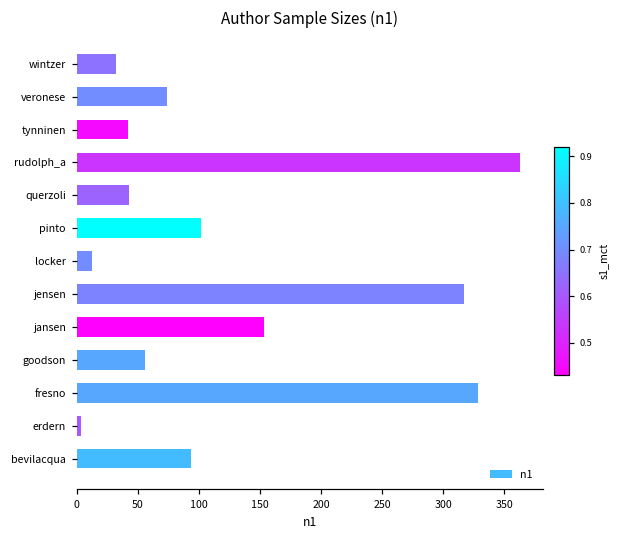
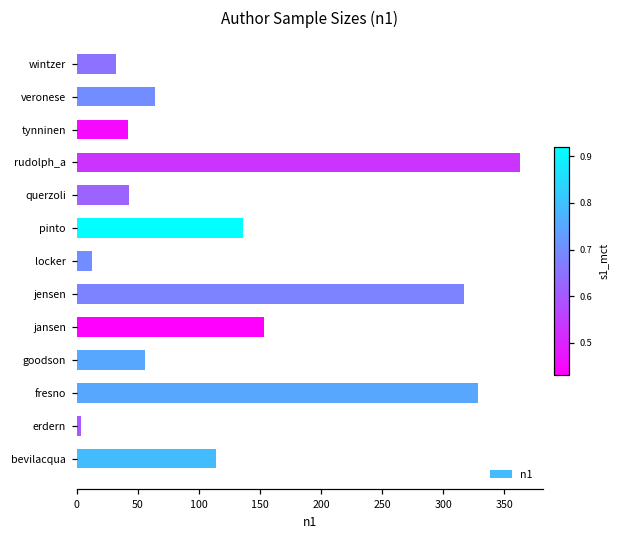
  {
    "wintzer": 32,
-   "veronese": 74,
+   "veronese": 64,
    "tynninen": 42,
    "rudolph_a": 363,
    "querzoli": 43,
-   "pinto": 102,
+   "pinto": 136,
    "locker": 13,
    "jensen": 317,
    "jansen": 153,
    "goodson": 56,
    "fresno": 328,
    "erdern": 4,
-   "bevilacqua": 94
+   "bevilacqua": 114
  }
